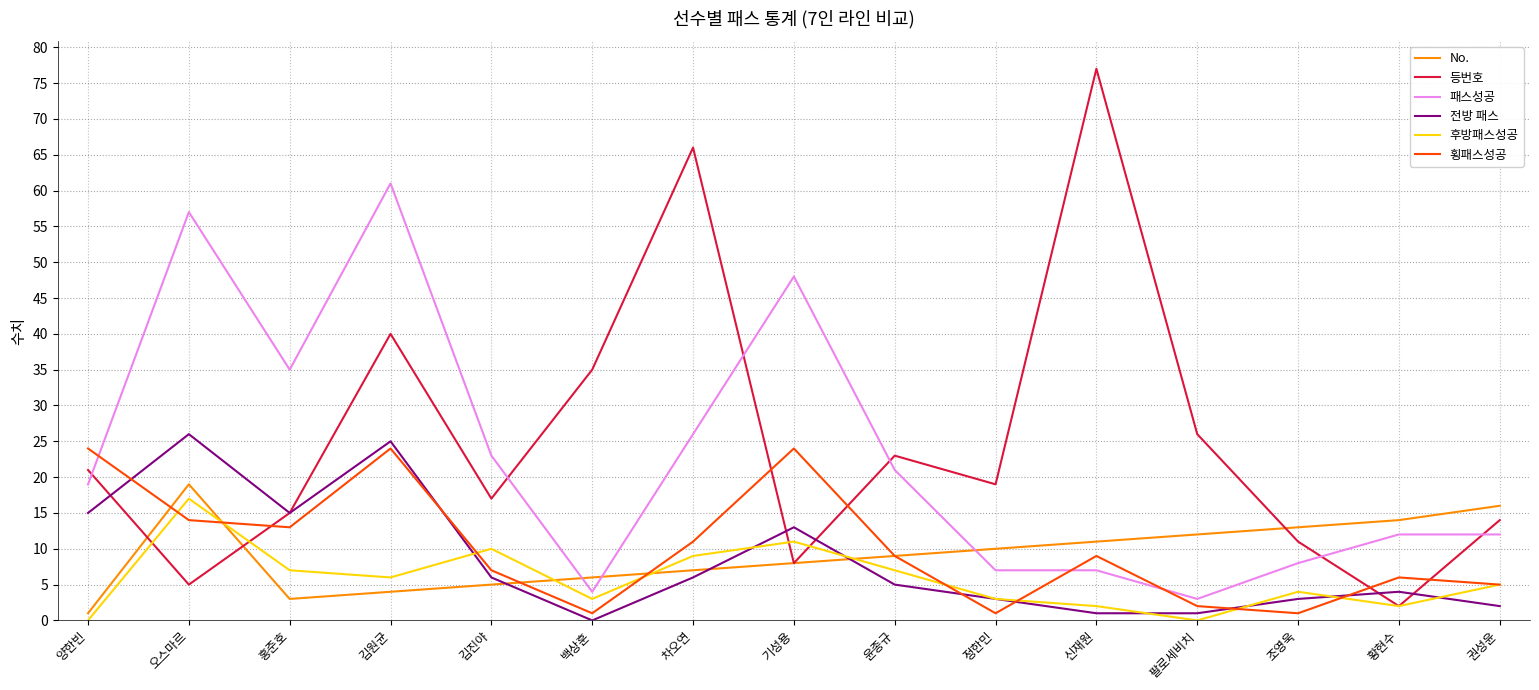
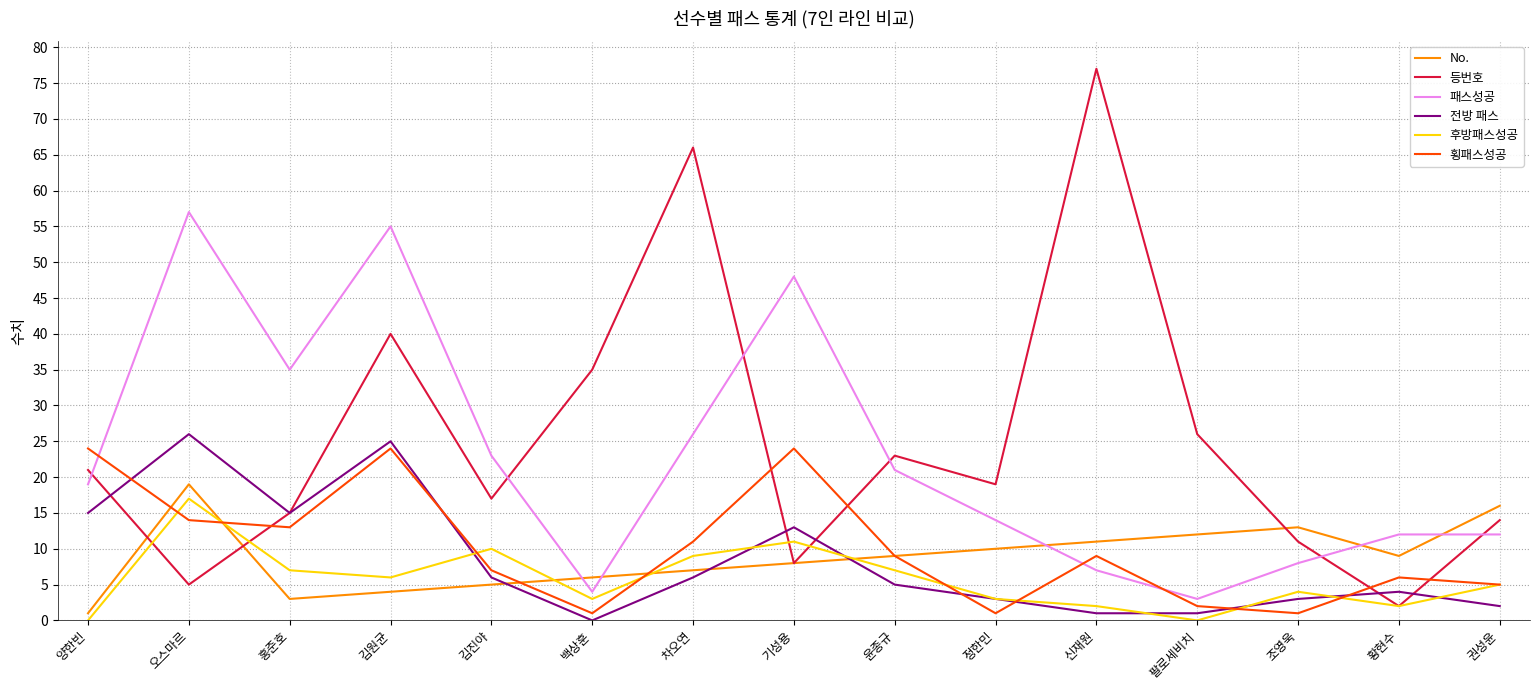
  {
    "No.": {
      "양한빈": 1,
      "오스마르": 19,
      "홍준호": 3,
      "김원균": 4,
      "김진야": 5,
      "백상훈": 6,
      "차오연": 7,
      "정한민": 10,
      "신재원": 11,
      "팔로세비치": 12,
      "조영욱": 13,
-     "황현수": 14,
+     "황현수": 9,
      "권성윤": 16
    },
    "등번호": {
      "양한빈": 21,
      "오스마르": 5,
      "김원균": 40,
      "김진야": 17,
      "백상훈": 35,
      "차오연": 66,
      "윤종규": 23,
      "정한민": 19,
      "신재원": 77,
      "팔로세비치": 26,
      "조영욱": 11,
      "권성윤": 14
    },
    "패스성공": {
      "양한빈": 19,
      "오스마르": 57,
      "홍준호": 35,
-     "김원균": 61,
+     "김원균": 55,
      "김진야": 23,
      "백상훈": 4,
      "차오연": 26,
      "기성용": 48,
      "윤종규": 21,
-     "정한민": 7,
+     "정한민": 14,
      "신재원": 7,
      "팔로세비치": 3,
      "조영욱": 8,
      "황현수": 12,
      "권성윤": 12
    },
    "전방 패스": {
      "양한빈": 15,
      "오스마르": 26,
      "김원균": 25,
      "김진야": 6,
      "백상훈": 0,
      "차오연": 6,
      "기성용": 13,
      "윤종규": 5,
      "신재원": 1,
      "팔로세비치": 1,
      "조영욱": 3,
      "황현수": 4,
      "권성윤": 2
    },
    "후방패스성공": {
      "양한빈": 0,
      "오스마르": 17,
      "홍준호": 7,
      "김원균": 6,
      "김진야": 10,
      "백상훈": 3,
      "차오연": 9,
      "기성용": 11,
      "윤종규": 7,
      "신재원": 2,
      "팔로세비치": 0,
      "조영욱": 4
    },
    "횡패스성공": {
      "양한빈": 24,
      "오스마르": 14,
      "홍준호": 13,
      "김원균": 24,
      "김진야": 7,
      "백상훈": 1,
      "차오연": 11,
      "기성용": 24,
      "정한민": 1,
      "신재원": 9,
      "팔로세비치": 2,
      "조영욱": 1,
      "황현수": 6
    }
  }
